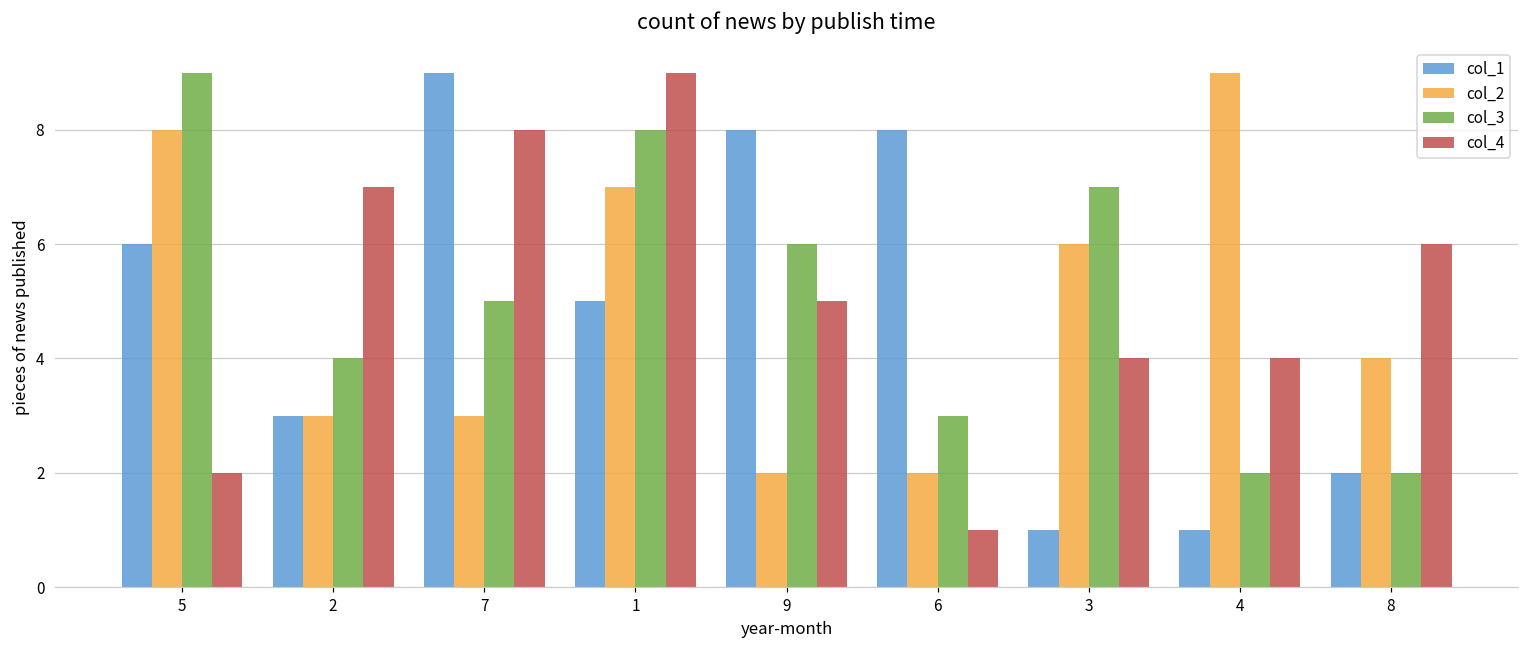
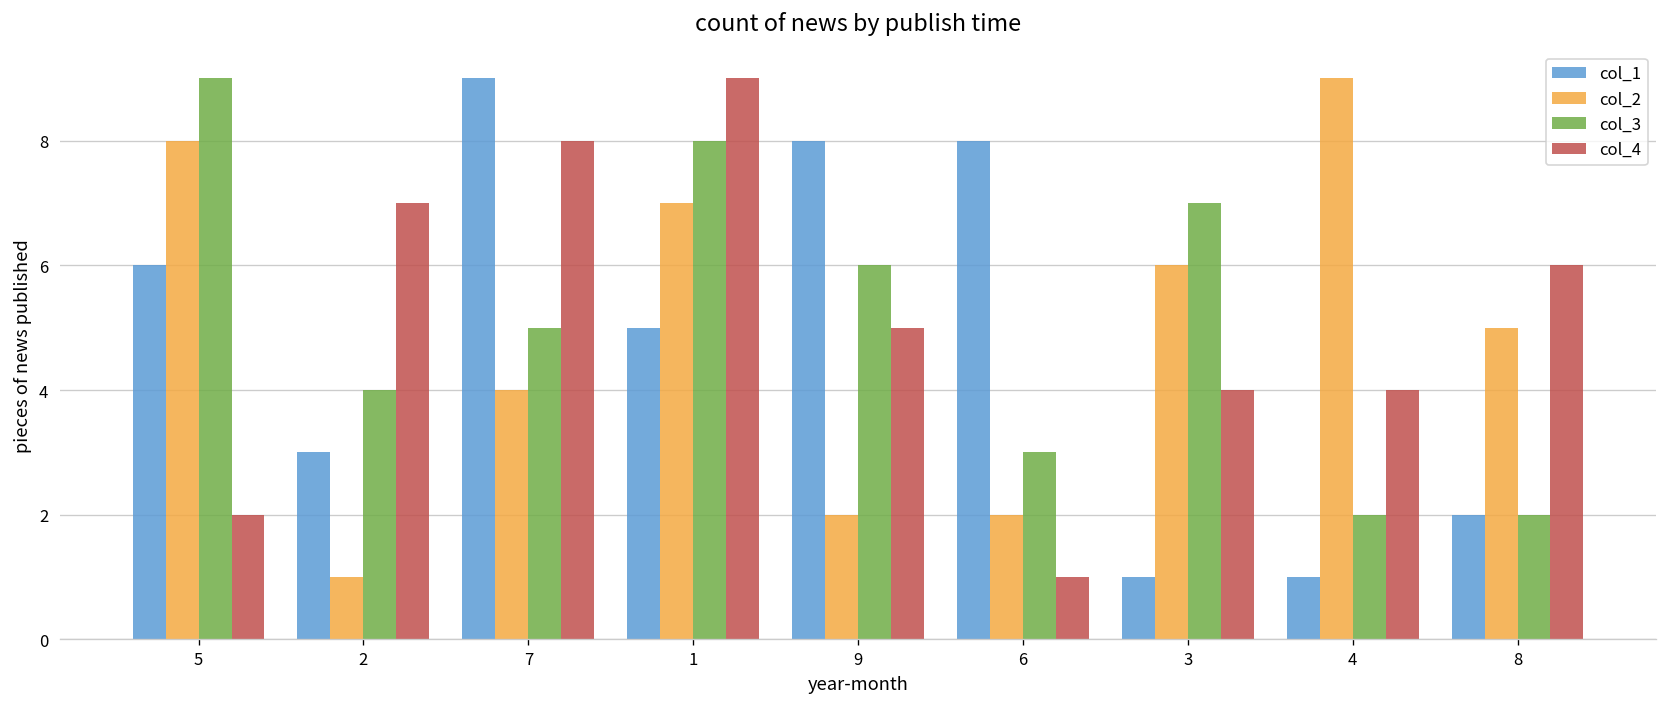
  {
    "col_1": {
      "5": 6,
      "2": 3,
      "7": 9,
      "1": 5,
      "9": 8,
      "6": 8,
      "3": 1,
      "4": 1,
      "8": 2
    },
    "col_2": {
      "5": 8,
-     "2": 3,
-     "7": 3,
+     "2": 1,
+     "7": 4,
      "1": 7,
      "9": 2,
      "6": 2,
      "3": 6,
      "4": 9,
-     "8": 4
+     "8": 5
    },
    "col_3": {
      "5": 9,
      "2": 4,
      "7": 5,
      "1": 8,
      "9": 6,
      "6": 3,
      "3": 7,
      "4": 2,
      "8": 2
    },
    "col_4": {
      "5": 2,
      "2": 7,
      "7": 8,
      "1": 9,
      "9": 5,
      "6": 1,
      "3": 4,
      "4": 4,
      "8": 6
    }
  }
